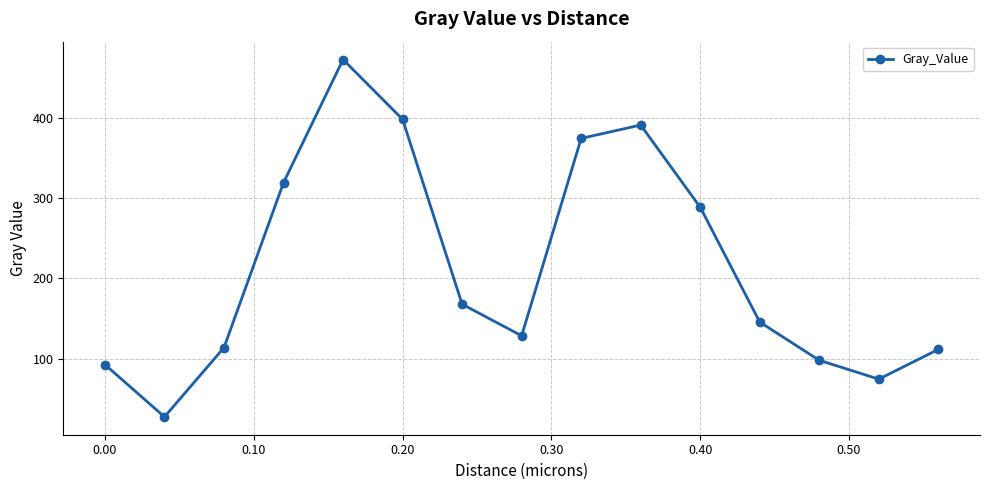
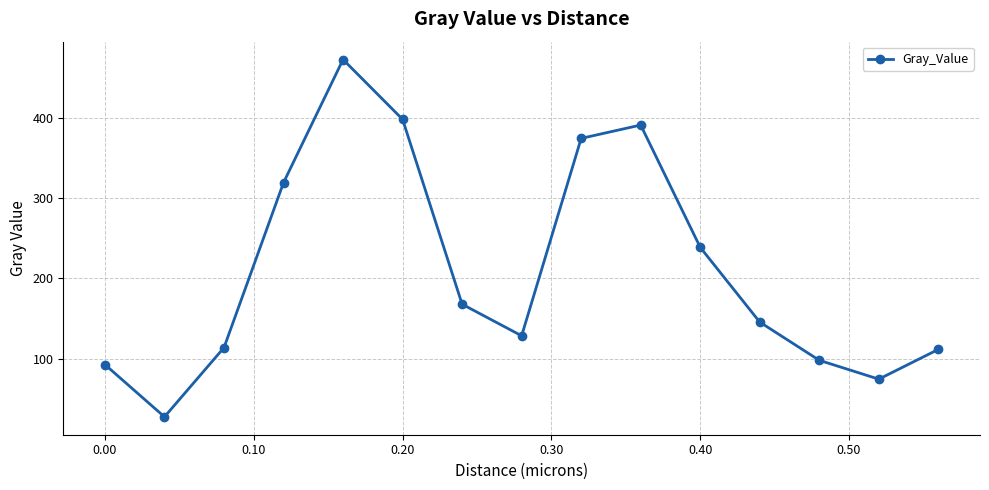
  {
    "0.00": 90,
    "0.20": 400,
-   "0.40": 290
+   "0.40": 240
  }
